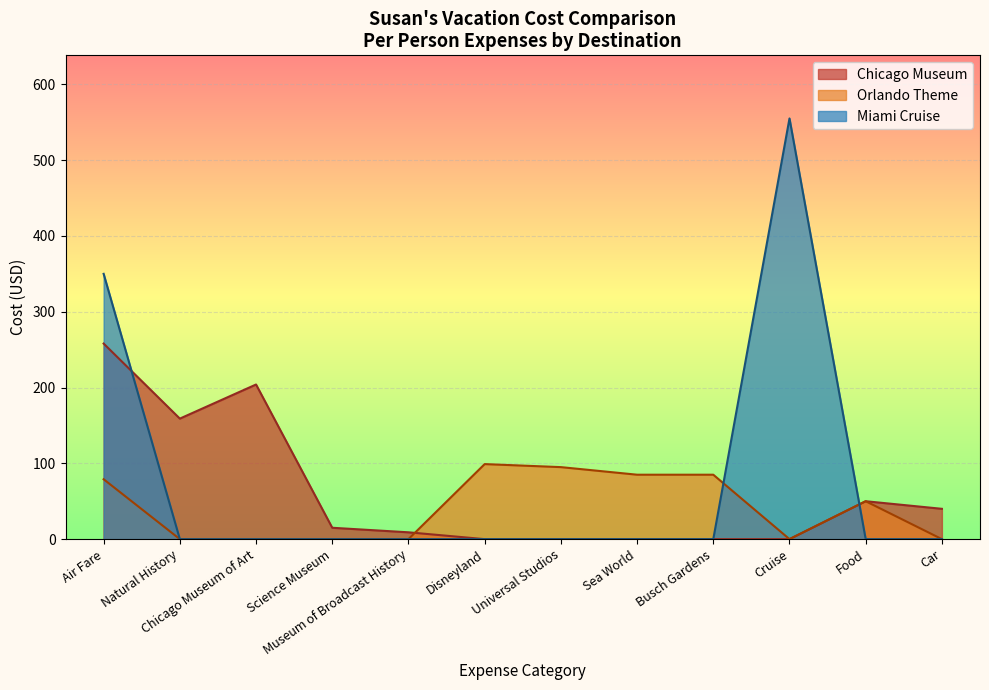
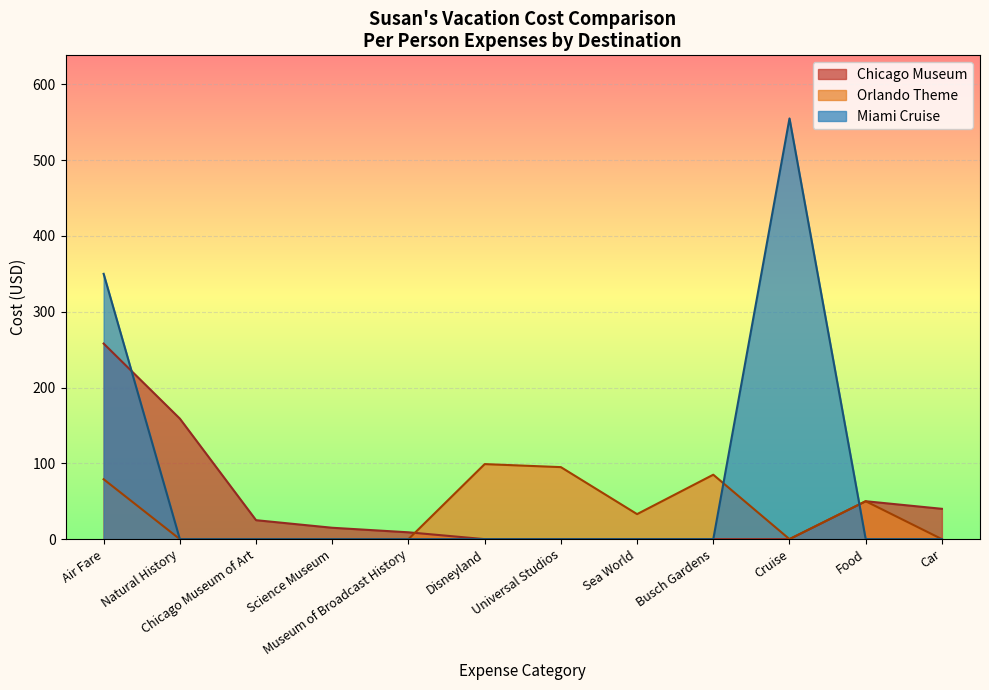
  {
    "Chicago Museum": {
      "Air Fare": 260,
      "Natural History": 160,
-     "Chicago Museum of Art": 200,
+     "Chicago Museum of Art": 30,
      "Science Museum": 20,
      "Museum of Broadcast History": 10,
      "Car": 40
    },
    "Orlando Theme": {
      "Air Fare": 80,
      "Disneyland": 100,
      "Universal Studios": 100,
-     "Sea World": 90,
+     "Sea World": 30,
      "Busch Gardens": 90
    },
    "Miami Cruise": {
      "Air Fare": 350,
      "Cruise": 560,
      "Food": 0
    }
  }
